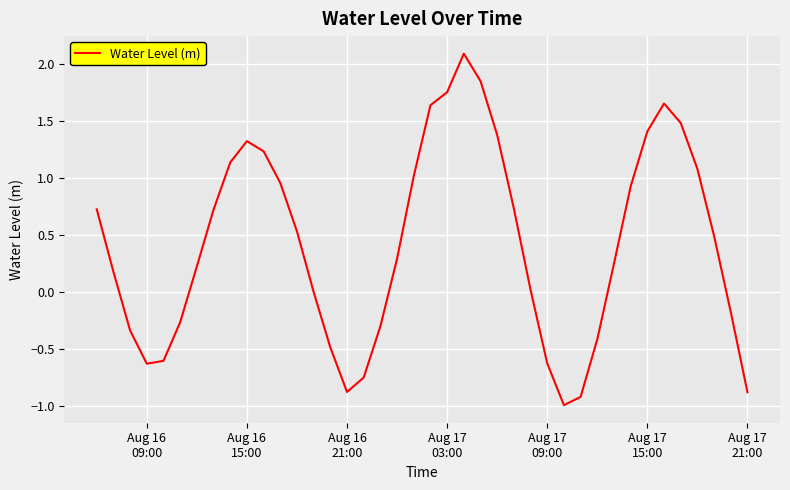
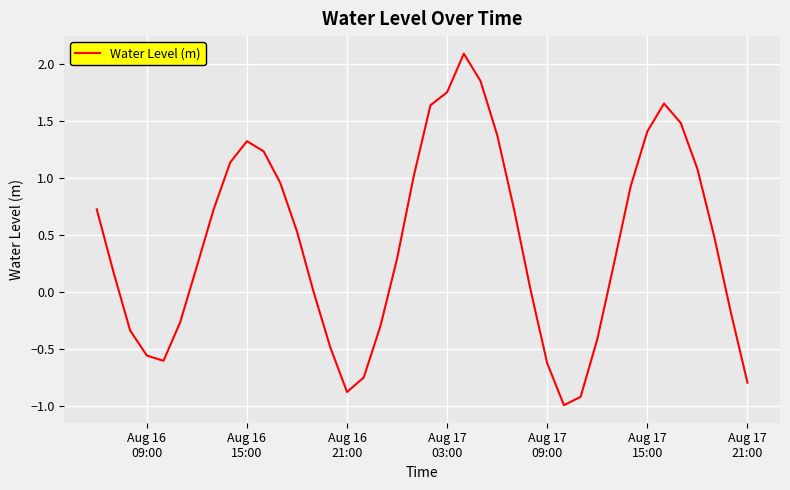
  {
-   "Aug 16 09:00": -0.63,
+   "Aug 16 09:00": -0.56,
    "Aug 16 15:00": 1.32,
    "Aug 16 21:00": -0.88,
    "Aug 17 03:00": 1.75,
    "Aug 17 09:00": -0.63,
    "Aug 17 15:00": 1.41,
-   "Aug 17 21:00": -0.88
+   "Aug 17 21:00": -0.79
  }
